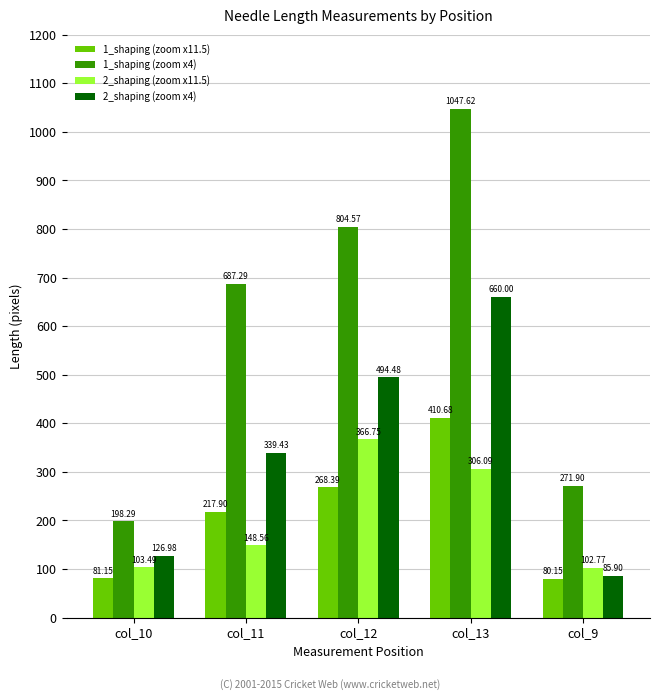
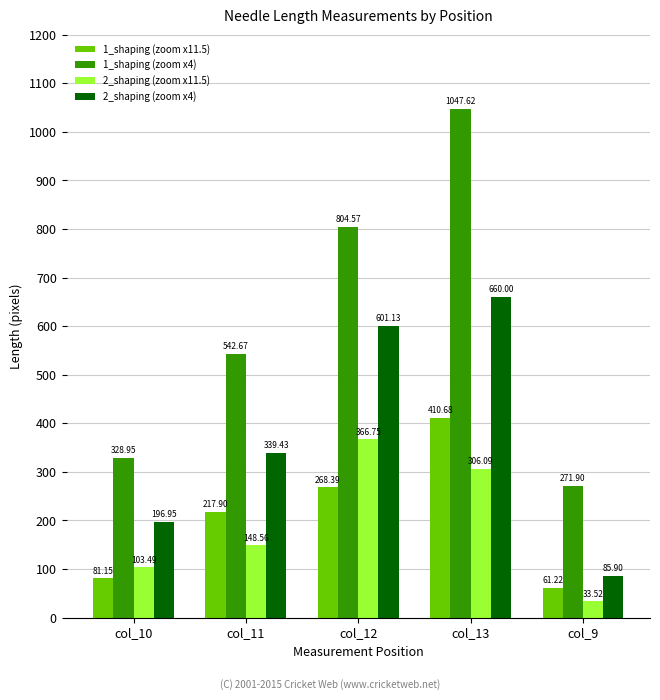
  {
    "1_shaping (zoom x11.5)": {
      "col_10": 81.15,
      "col_11": 217.90,
      "col_12": 268.39,
      "col_13": 410.68,
-     "col_9": 80.15
+     "col_9": 61.22
    },
    "1_shaping (zoom x4)": {
-     "col_10": 198.29,
-     "col_11": 687.29,
+     "col_10": 328.95,
+     "col_11": 542.67,
      "col_12": 804.57,
      "col_13": 1047.62,
      "col_9": 271.90
    },
    "2_shaping (zoom x11.5)": {
      "col_10": 103.49,
      "col_11": 148.56,
      "col_12": 366.75,
      "col_13": 306.09,
-     "col_9": 102.77
+     "col_9": 33.52
    },
    "2_shaping (zoom x4)": {
-     "col_10": 126.98,
+     "col_10": 196.95,
      "col_11": 339.43,
-     "col_12": 494.48,
+     "col_12": 601.13,
      "col_13": 660.00,
      "col_9": 85.90
    }
  }
